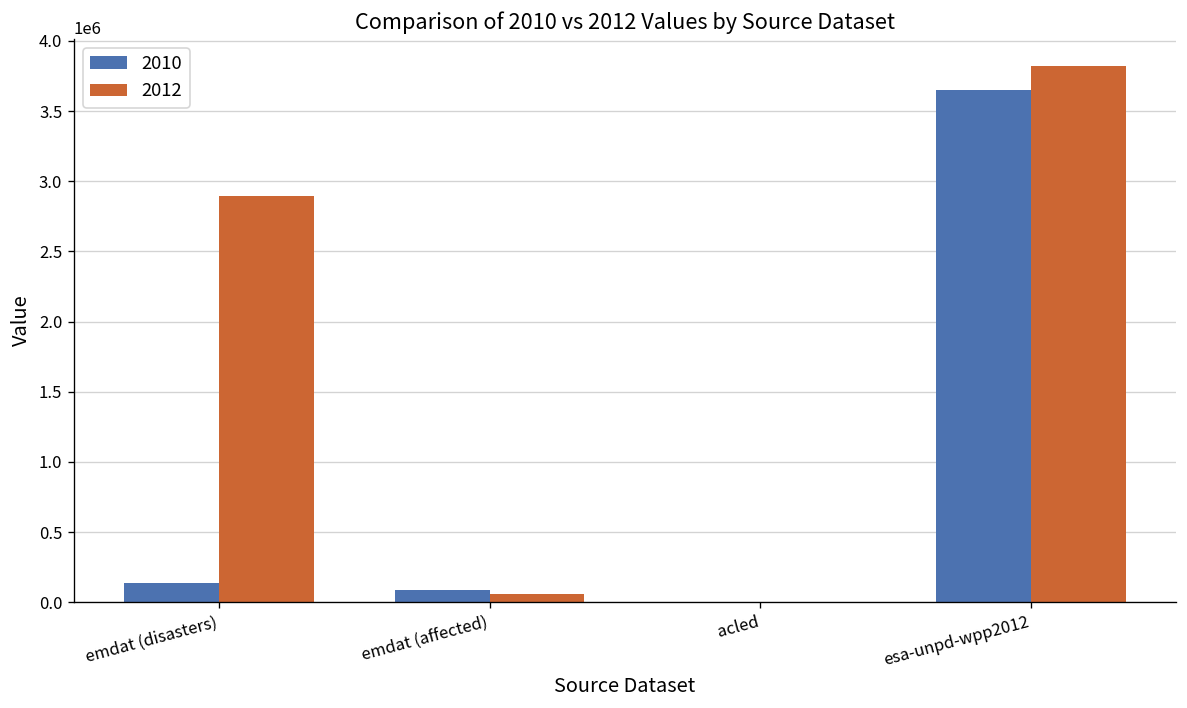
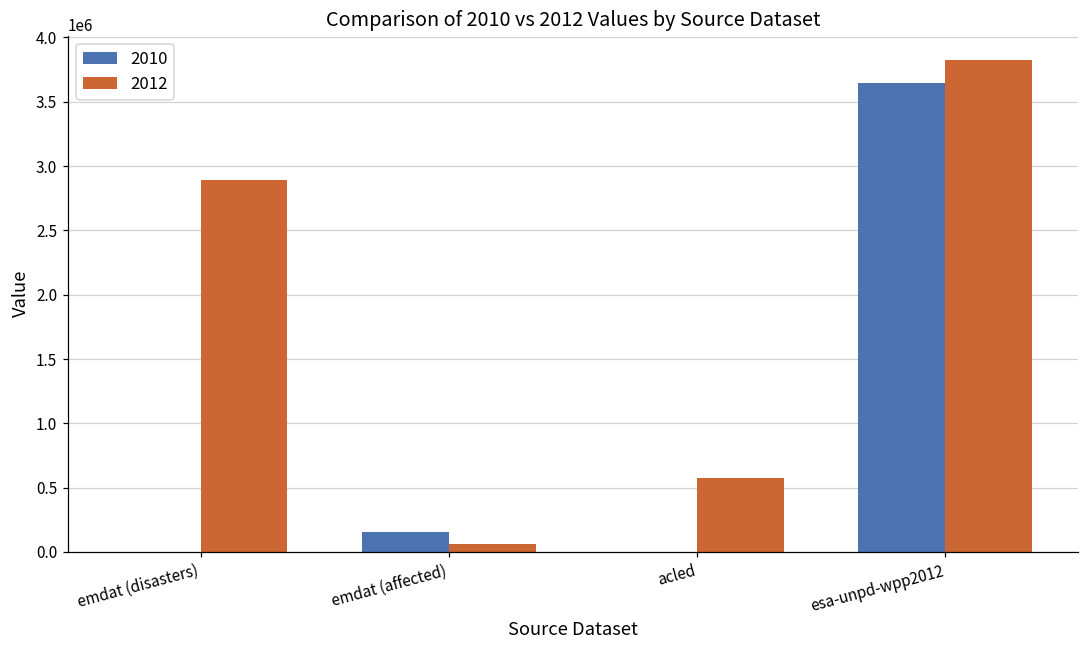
  {
    "2010": {
-     "emdat (disasters)": 140000,
-     "emdat (affected)": 90000,
+     "emdat (disasters)": 0,
+     "emdat (affected)": 160000,
      "esa-unpd-wpp2012": 3650000
    },
    "2012": {
      "emdat (disasters)": 2890000,
      "emdat (affected)": 60000,
-     "acled": 0,
+     "acled": 580000,
      "esa-unpd-wpp2012": 3820000
    }
  }
